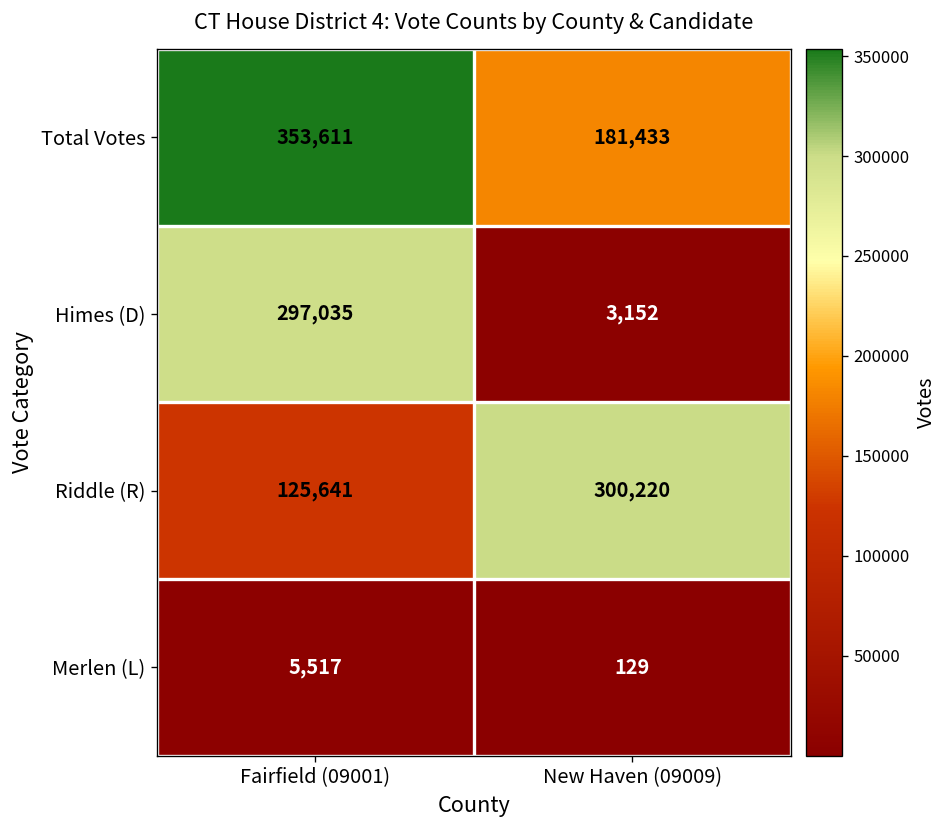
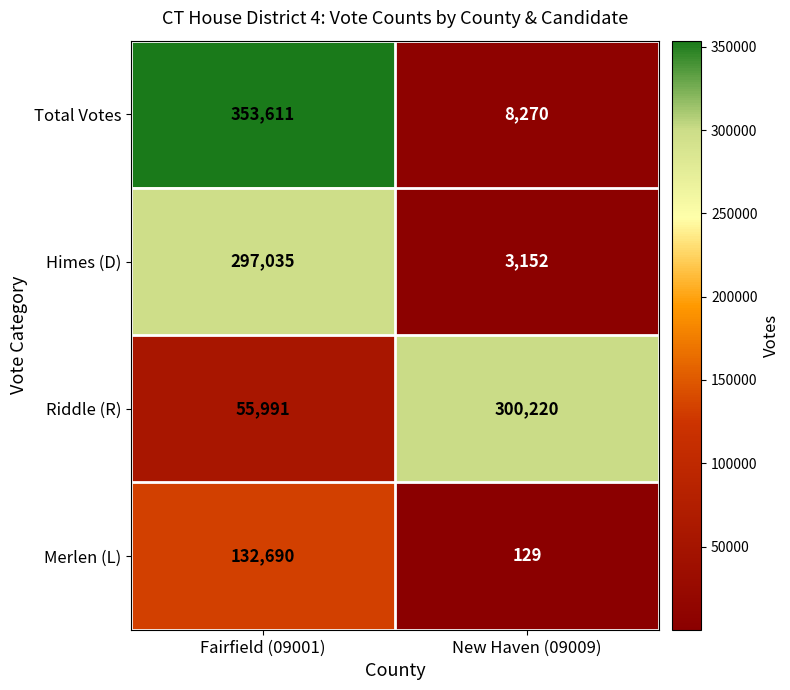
  {
    "Total Votes": {
      "Fairfield (09001)": "353,611",
-     "New Haven (09009)": "181,433"
+     "New Haven (09009)": "8,270"
    },
    "Himes (D)": {
      "Fairfield (09001)": "297,035",
      "New Haven (09009)": "3,152"
    },
    "Riddle (R)": {
-     "Fairfield (09001)": "125,641",
+     "Fairfield (09001)": "55,991",
      "New Haven (09009)": "300,220"
    },
    "Merlen (L)": {
-     "Fairfield (09001)": "5,517",
+     "Fairfield (09001)": "132,690",
      "New Haven (09009)": "129"
    }
  }
